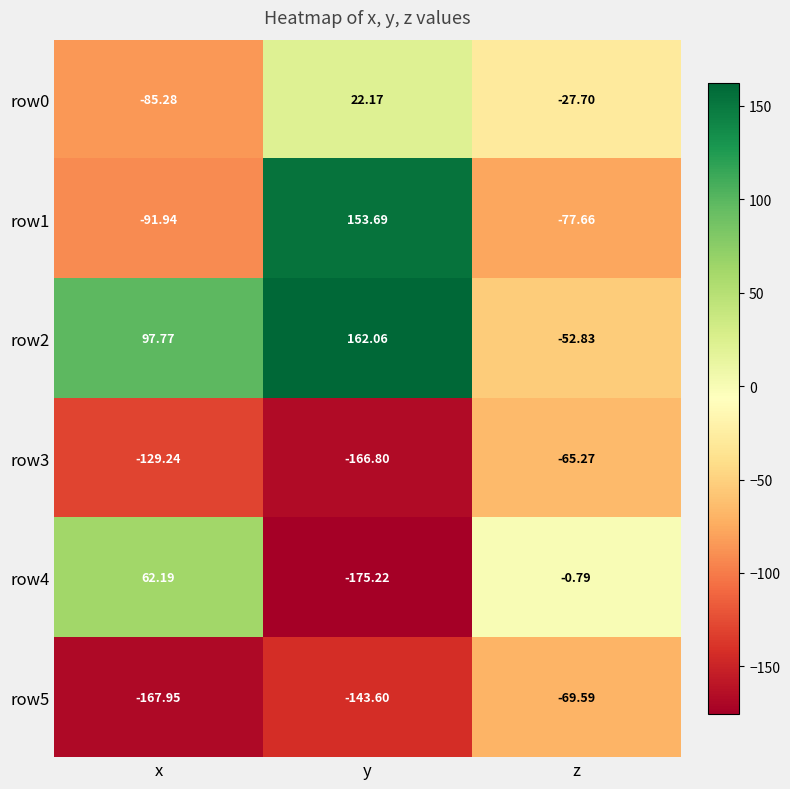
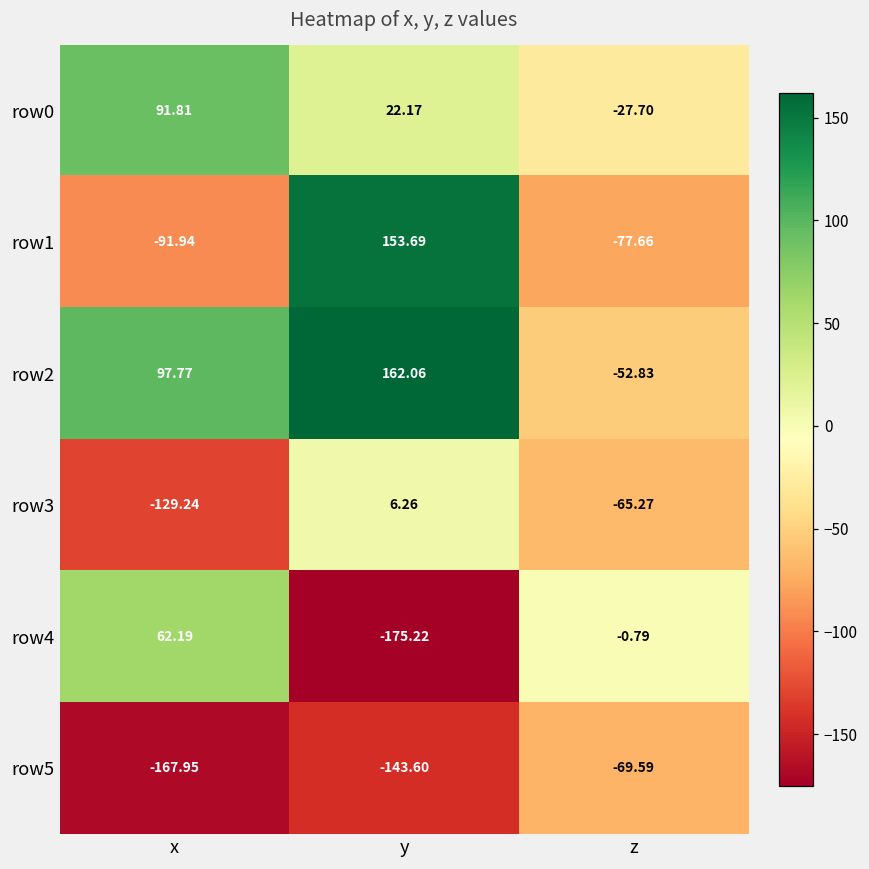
  {
    "row0": {
-     "x": -85.28,
+     "x": 91.81,
      "y": 22.17,
      "z": -27.70
    },
    "row1": {
      "x": -91.94,
      "y": 153.69,
      "z": -77.66
    },
    "row2": {
      "x": 97.77,
      "y": 162.06,
      "z": -52.83
    },
    "row3": {
      "x": -129.24,
-     "y": -166.80,
+     "y": 6.26,
      "z": -65.27
    },
    "row4": {
      "x": 62.19,
      "y": -175.22,
      "z": -0.79
    },
    "row5": {
      "x": -167.95,
      "y": -143.60,
      "z": -69.59
    }
  }
